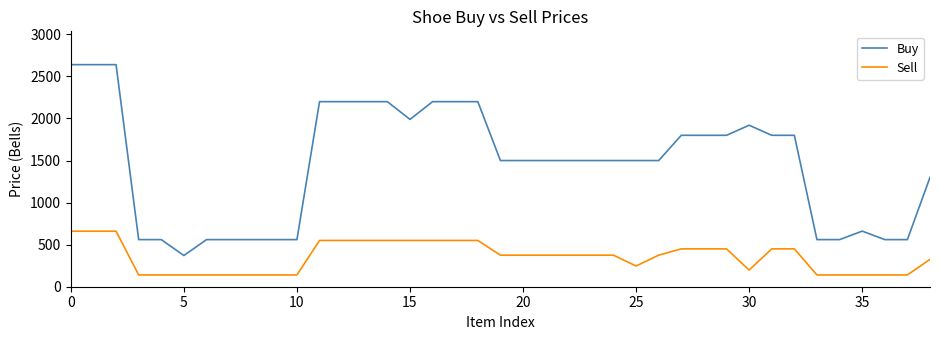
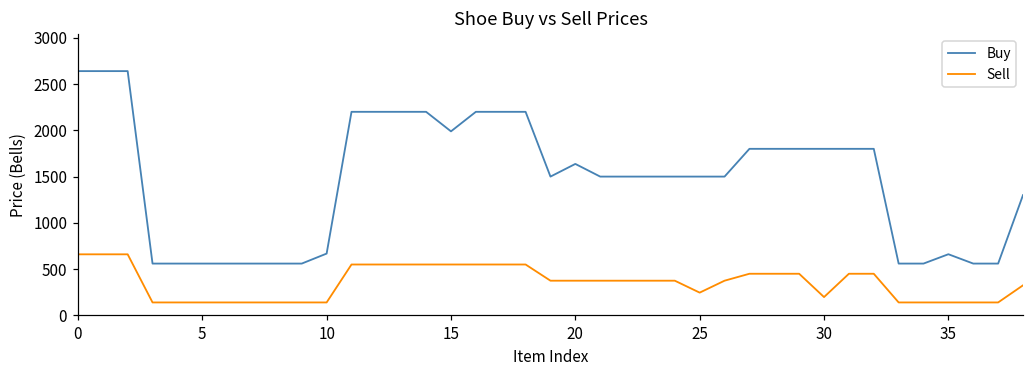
  {
    "Buy": {
      "0": 2600,
-     "5": 400,
-     "10": 600,
+     "5": 600,
+     "10": 700,
      "15": 2000,
-     "20": 1500,
+     "20": 1600,
      "25": 1500,
-     "30": 1900,
+     "30": 1800,
      "35": 700
    },
    "Sell": {
      "0": 700,
      "5": 100,
      "10": 100,
      "15": 600,
      "20": 400,
      "25": 200,
      "30": 200,
      "35": 100
    }
  }
